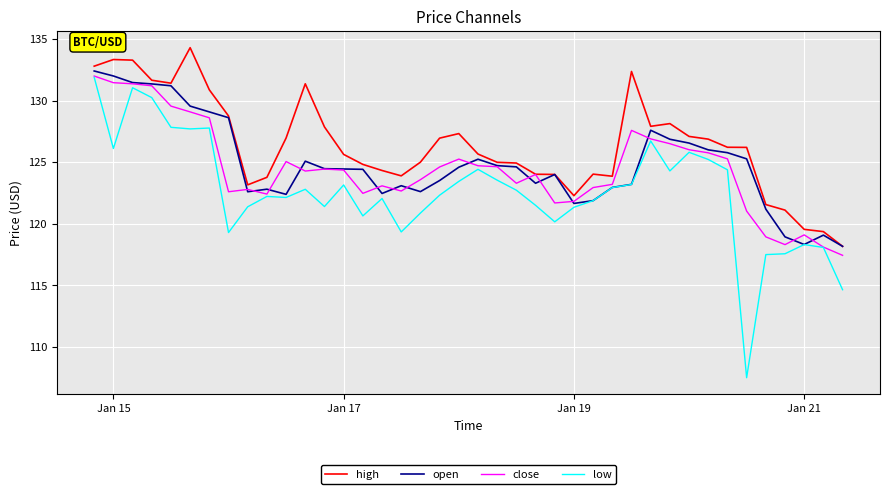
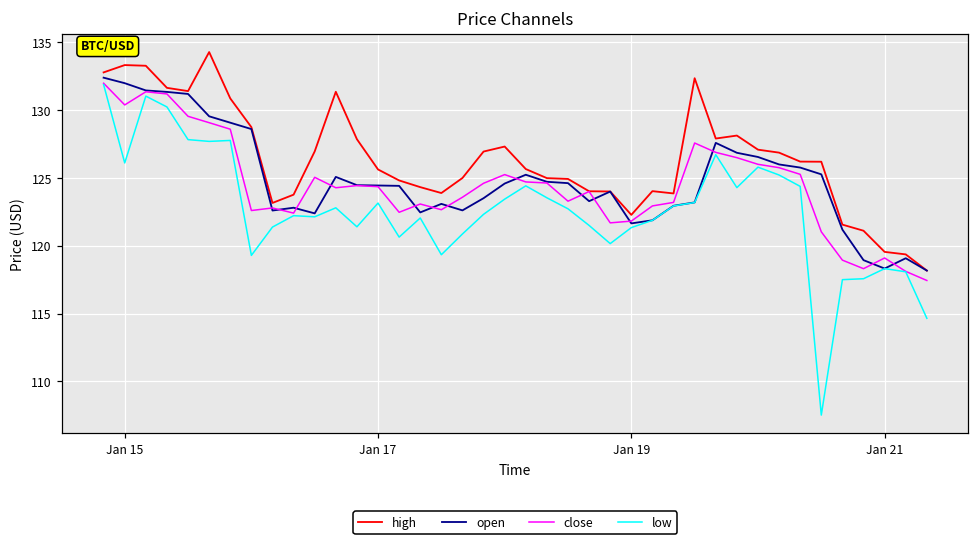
  {
    "high": {
      "Jan 15": 133.3,
      "Jan 17": 125.6,
      "Jan 19": 122.3,
      "Jan 21": 119.5
    },
    "open": {
      "Jan 15": 132.0
    },
    "close": {
-     "Jan 15": 131.5,
+     "Jan 15": 130.4,
      "Jan 21": 119.1
    },
    "low": {
      "Jan 15": 126.1,
      "Jan 17": 123.2,
      "Jan 19": 121.3
    }
  }
